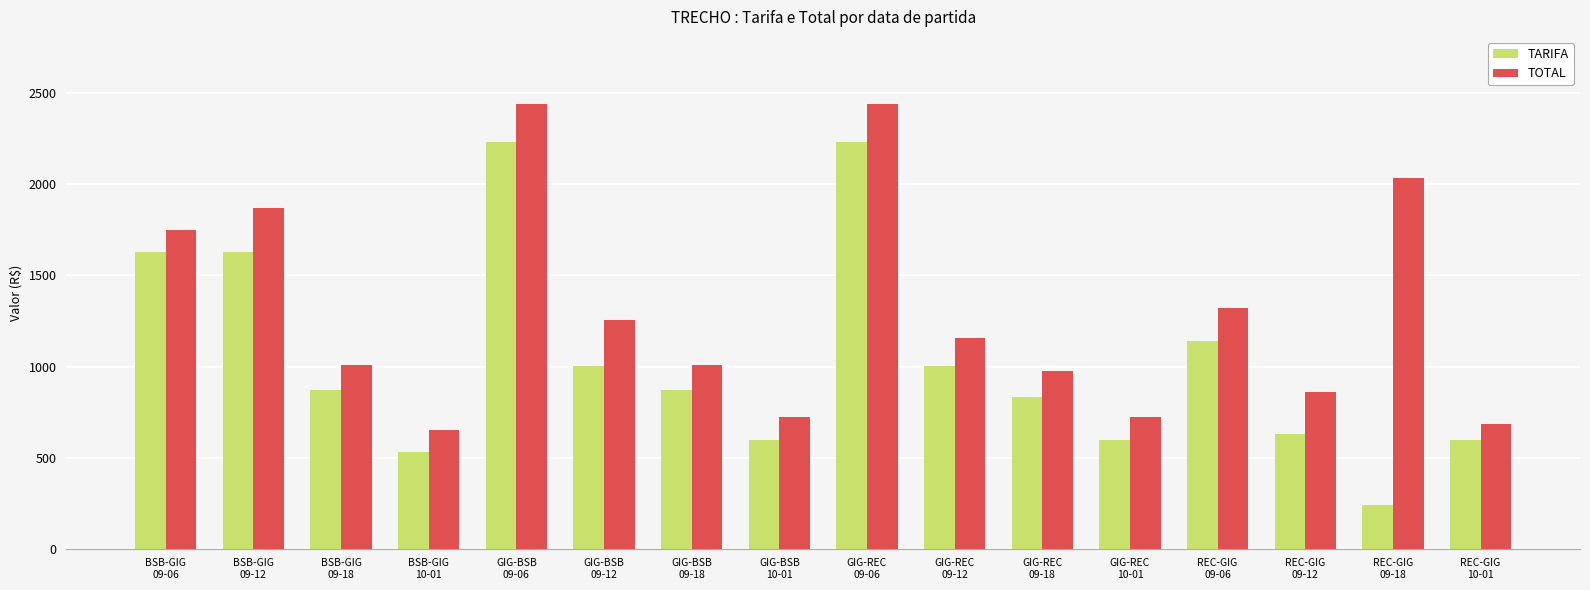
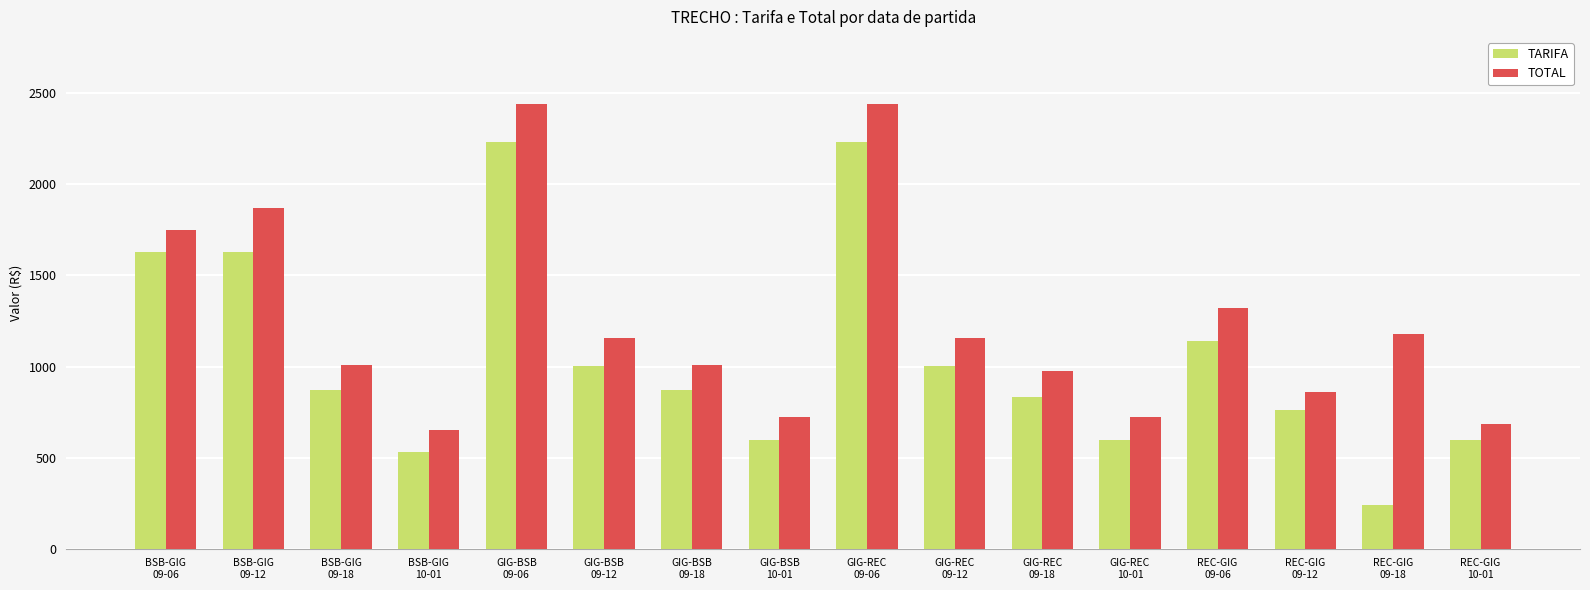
  {
    "TARIFA": {
      "BSB-GIG 09-06": 1630,
      "BSB-GIG 09-12": 1630,
      "BSB-GIG 09-18": 870,
      "BSB-GIG 10-01": 530,
      "GIG-BSB 09-06": 2230,
      "GIG-BSB 09-12": 1010,
      "GIG-BSB 09-18": 870,
      "GIG-BSB 10-01": 600,
      "GIG-REC 09-06": 2230,
      "GIG-REC 09-12": 1010,
      "GIG-REC 09-18": 840,
      "GIG-REC 10-01": 600,
      "REC-GIG 09-06": 1140,
-     "REC-GIG 09-12": 630,
+     "REC-GIG 09-12": 760,
      "REC-GIG 09-18": 240,
      "REC-GIG 10-01": 600
    },
    "TOTAL": {
      "BSB-GIG 09-06": 1750,
      "BSB-GIG 09-12": 1870,
      "BSB-GIG 09-18": 1010,
      "BSB-GIG 10-01": 650,
      "GIG-BSB 09-06": 2440,
-     "GIG-BSB 09-12": 1250,
+     "GIG-BSB 09-12": 1150,
      "GIG-BSB 09-18": 1010,
      "GIG-BSB 10-01": 720,
      "GIG-REC 09-06": 2440,
      "GIG-REC 09-12": 1150,
      "GIG-REC 09-18": 980,
      "GIG-REC 10-01": 720,
      "REC-GIG 09-06": 1320,
      "REC-GIG 09-12": 860,
-     "REC-GIG 09-18": 2030,
+     "REC-GIG 09-18": 1180,
      "REC-GIG 10-01": 680
    }
  }
